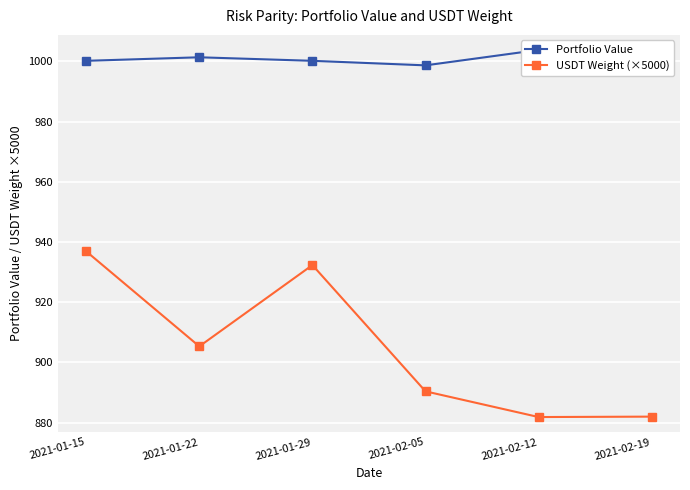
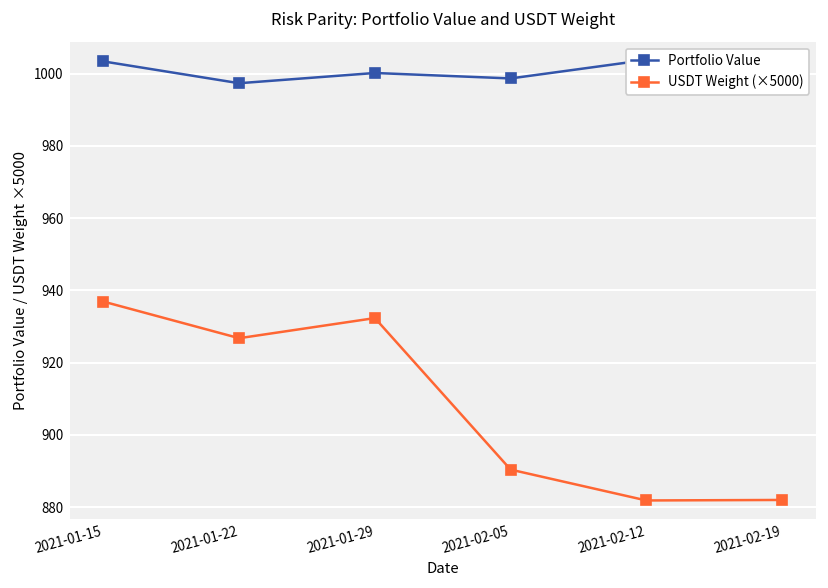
  {
    "Portfolio Value": {
-     "2021-01-15": 1000,
-     "2021-01-22": 1001,
+     "2021-01-15": 1003,
+     "2021-01-22": 997,
      "2021-01-29": 1000,
      "2021-02-05": 999
    },
    "USDT Weight (×5000)": {
      "2021-01-15": 937,
-     "2021-01-22": 905,
+     "2021-01-22": 927,
      "2021-01-29": 932,
      "2021-02-05": 890,
      "2021-02-12": 882,
      "2021-02-19": 882
    }
  }
